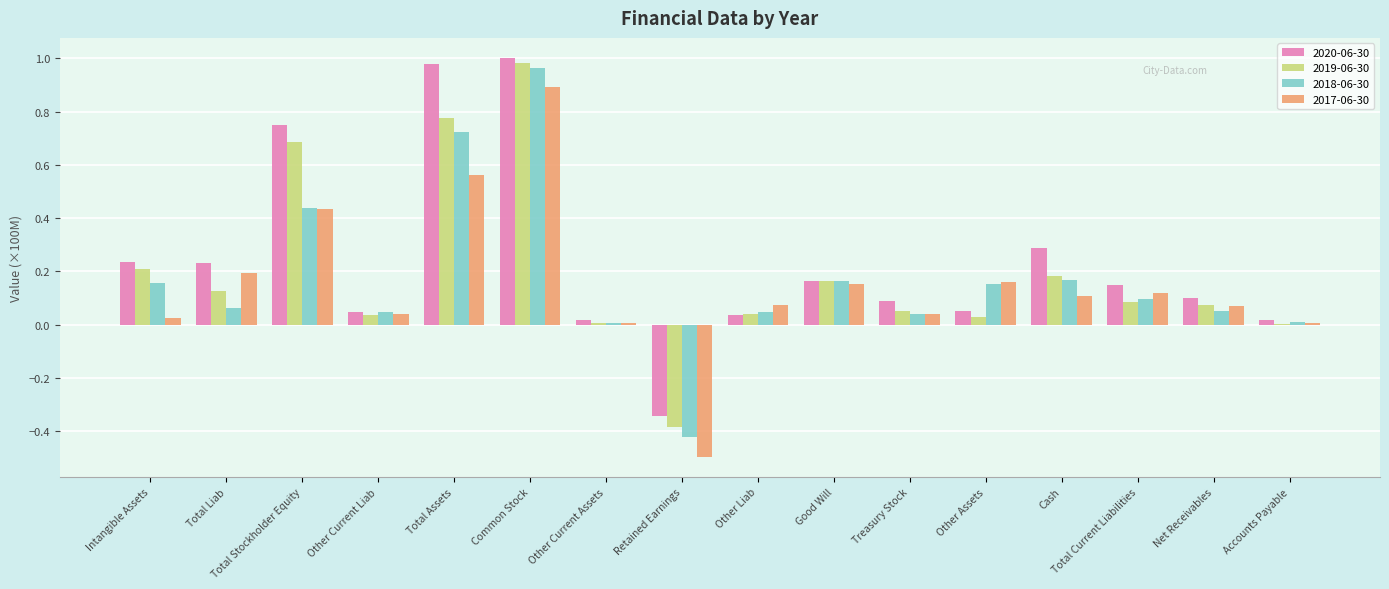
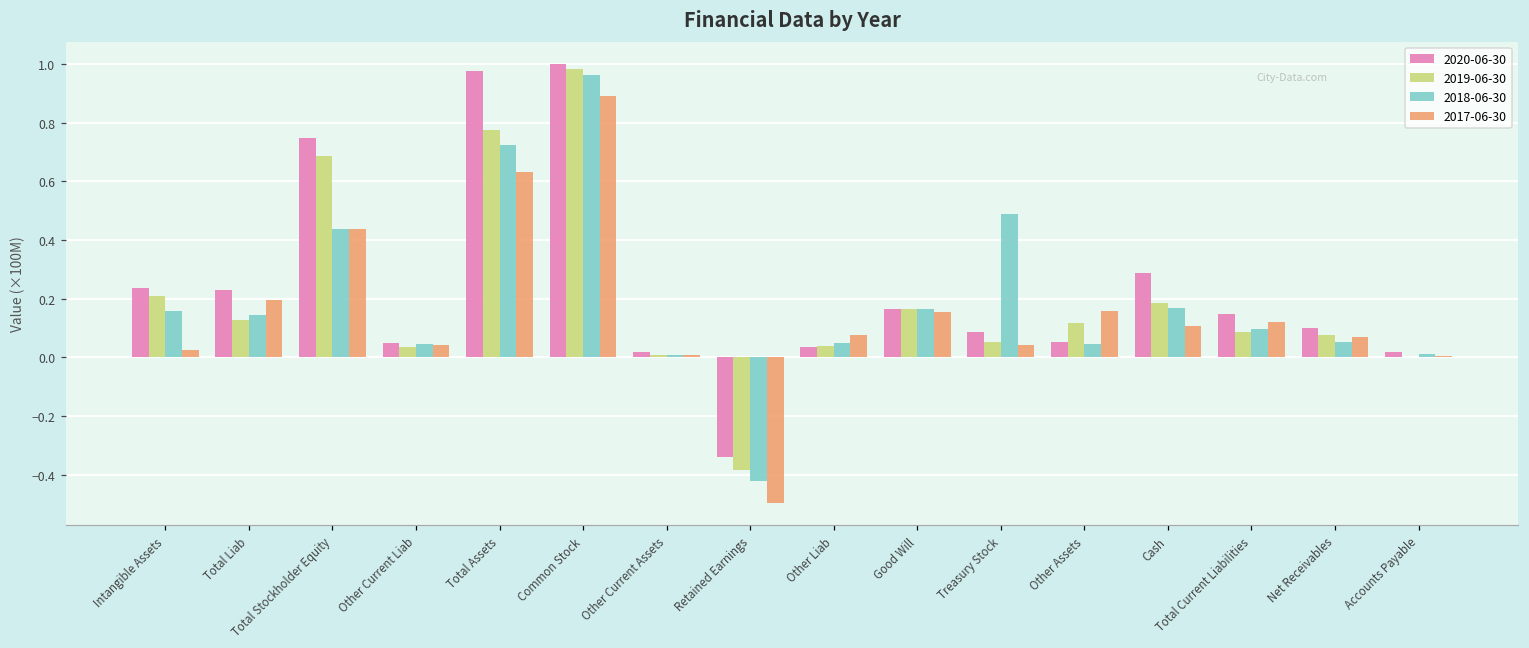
  {
    "2020-06-30": {
      "Intangible Assets": 0.24,
      "Total Liab": 0.23,
      "Total Stockholder Equity": 0.75,
      "Other Current Liab": 0.05,
      "Total Assets": 0.98,
      "Common Stock": 1.00,
      "Other Current Assets": 0.02,
      "Retained Earnings": -0.34,
      "Other Liab": 0.04,
      "Good Will": 0.16,
      "Treasury Stock": 0.09,
      "Other Assets": 0.05,
      "Cash": 0.29,
      "Total Current Liabilities": 0.15,
      "Net Receivables": 0.10,
      "Accounts Payable": 0.02
    },
    "2019-06-30": {
      "Intangible Assets": 0.21,
      "Total Liab": 0.13,
      "Total Stockholder Equity": 0.69,
      "Other Current Liab": 0.03,
      "Total Assets": 0.78,
      "Common Stock": 0.98,
      "Retained Earnings": -0.39,
      "Other Liab": 0.04,
      "Good Will": 0.16,
      "Treasury Stock": 0.05,
-     "Other Assets": 0.03,
+     "Other Assets": 0.12,
      "Cash": 0.18,
      "Total Current Liabilities": 0.09,
      "Net Receivables": 0.08
    },
    "2018-06-30": {
      "Intangible Assets": 0.16,
-     "Total Liab": 0.06,
+     "Total Liab": 0.15,
      "Total Stockholder Equity": 0.44,
      "Other Current Liab": 0.05,
      "Total Assets": 0.72,
      "Common Stock": 0.96,
      "Retained Earnings": -0.42,
      "Other Liab": 0.05,
      "Good Will": 0.16,
-     "Treasury Stock": 0.04,
-     "Other Assets": 0.15,
+     "Treasury Stock": 0.49,
+     "Other Assets": 0.05,
      "Cash": 0.17,
      "Total Current Liabilities": 0.10,
      "Net Receivables": 0.05,
      "Accounts Payable": 0.01
    },
    "2017-06-30": {
      "Intangible Assets": 0.03,
      "Total Liab": 0.19,
      "Total Stockholder Equity": 0.44,
      "Other Current Liab": 0.04,
-     "Total Assets": 0.56,
+     "Total Assets": 0.63,
      "Common Stock": 0.89,
      "Retained Earnings": -0.50,
      "Other Liab": 0.08,
      "Good Will": 0.15,
      "Treasury Stock": 0.04,
      "Other Assets": 0.16,
      "Cash": 0.11,
      "Total Current Liabilities": 0.12,
      "Net Receivables": 0.07
    }
  }
